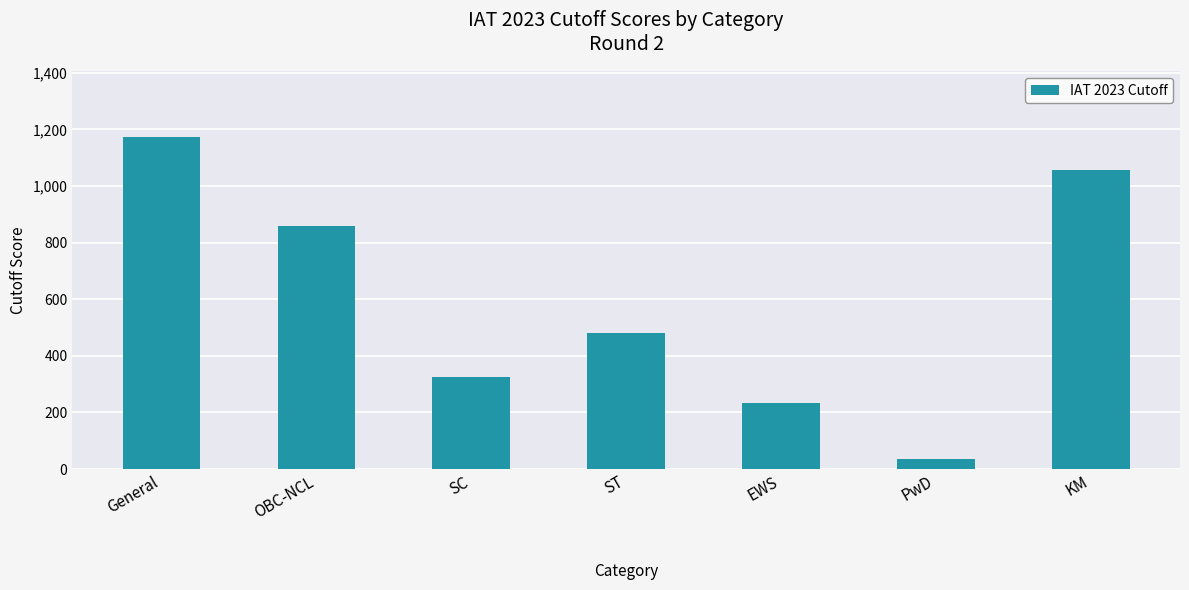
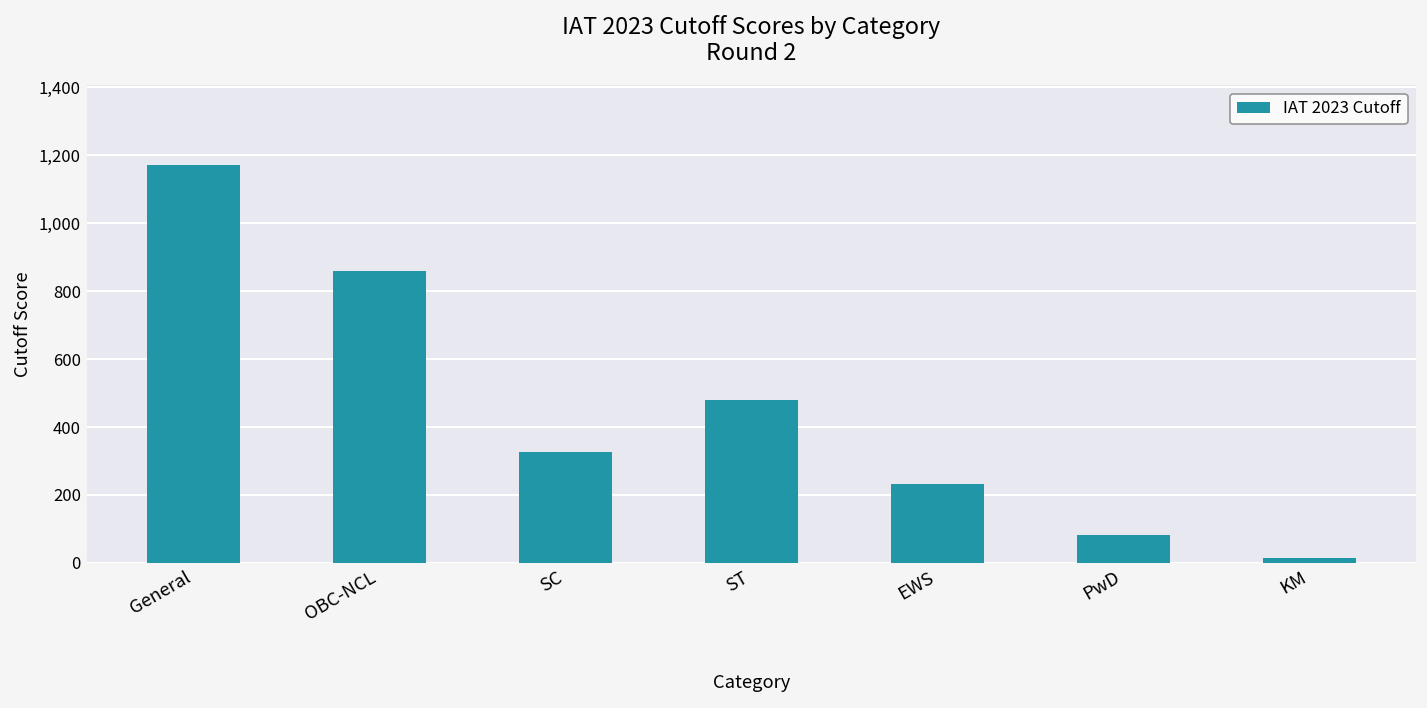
  {
    "General": "1,170",
    "OBC-NCL": "860",
    "SC": "330",
    "ST": "480",
    "EWS": "230",
-   "PwD": "30",
-   "KM": "1,060"
+   "PwD": "80",
+   "KM": "10"
  }
